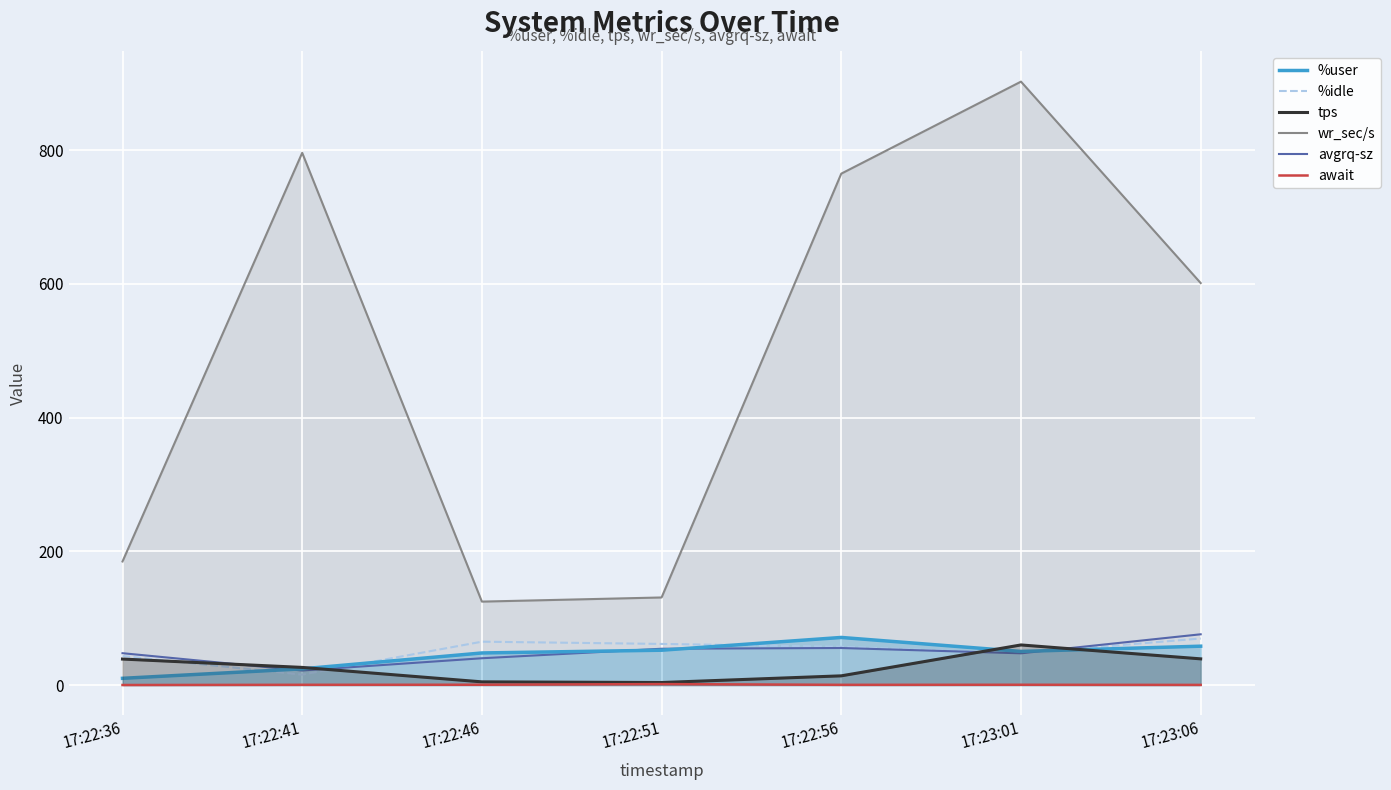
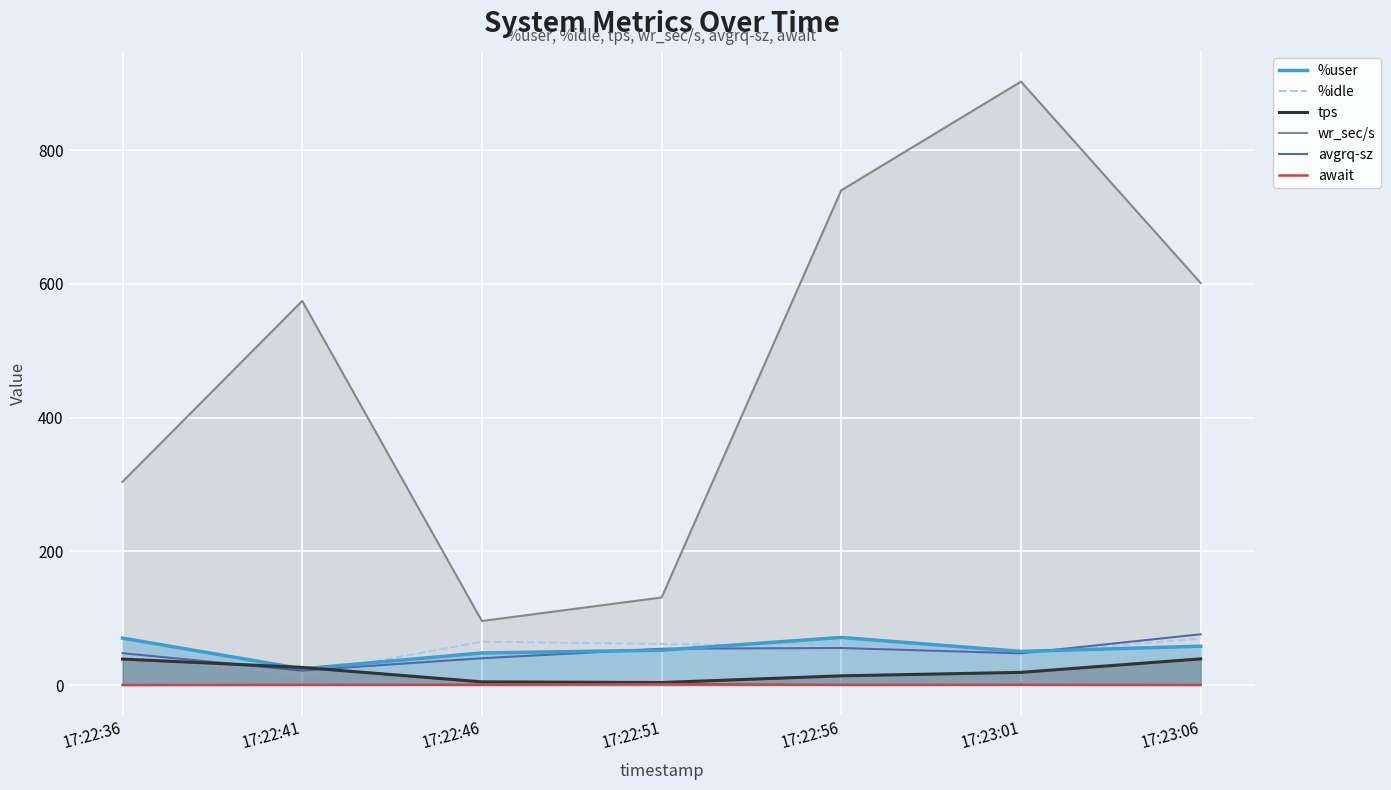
  {
    "%user": {
-     "17:22:36": 10,
+     "17:22:36": 70,
      "17:22:46": 50,
      "17:22:56": 70,
      "17:23:06": 60
    },
    "%idle": {
      "17:22:36": 40,
      "17:22:41": 20,
      "17:22:46": 60,
      "17:22:51": 60,
      "17:23:06": 70
    },
    "tps": {
      "17:22:36": 40,
      "17:22:46": 0,
      "17:22:56": 10,
-     "17:23:01": 60,
+     "17:23:01": 20,
      "17:23:06": 40
    },
    "wr_sec/s": {
-     "17:22:36": 180,
-     "17:22:41": 800,
-     "17:22:46": 120,
+     "17:22:36": 300,
+     "17:22:41": 570,
+     "17:22:46": 100,
      "17:22:51": 130,
-     "17:22:56": 760,
+     "17:22:56": 740,
      "17:23:01": 900,
      "17:23:06": 600
    },
    "avgrq-sz": {
      "17:22:36": 50,
      "17:22:46": 40,
      "17:23:06": 80
    },
    "await": {
      "17:22:36": 0,
      "17:22:41": 0,
      "17:22:46": 0,
      "17:22:56": 0,
      "17:23:01": 0,
      "17:23:06": 0
    }
  }
